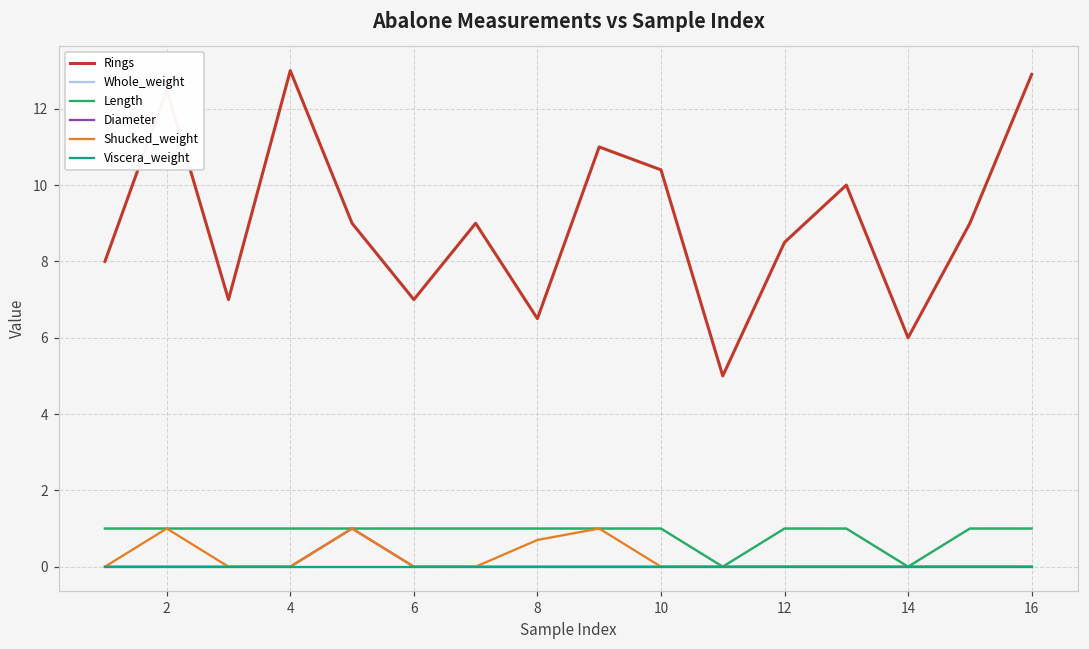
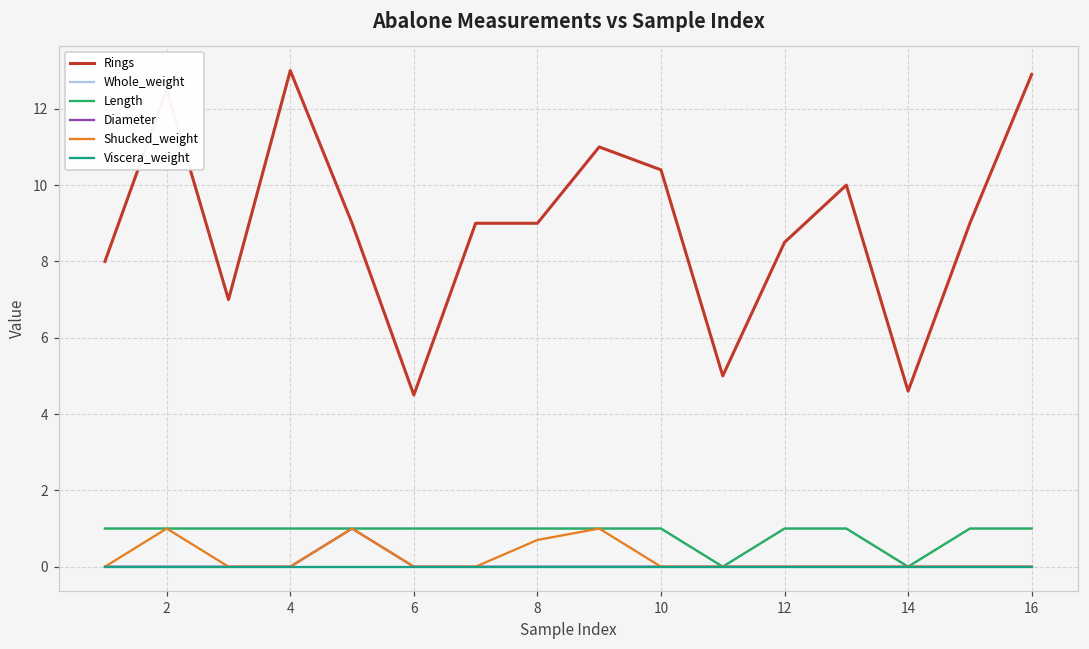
  {
    "Rings": {
      "4": 13.0,
-     "6": 7.0,
-     "8": 6.5,
+     "6": 4.5,
+     "8": 9.0,
      "10": 10.4,
      "12": 8.5,
-     "14": 6.0,
+     "14": 4.6,
      "16": 12.9
    },
    "Shucked_weight": {
      "8": 0.7
    }
  }
